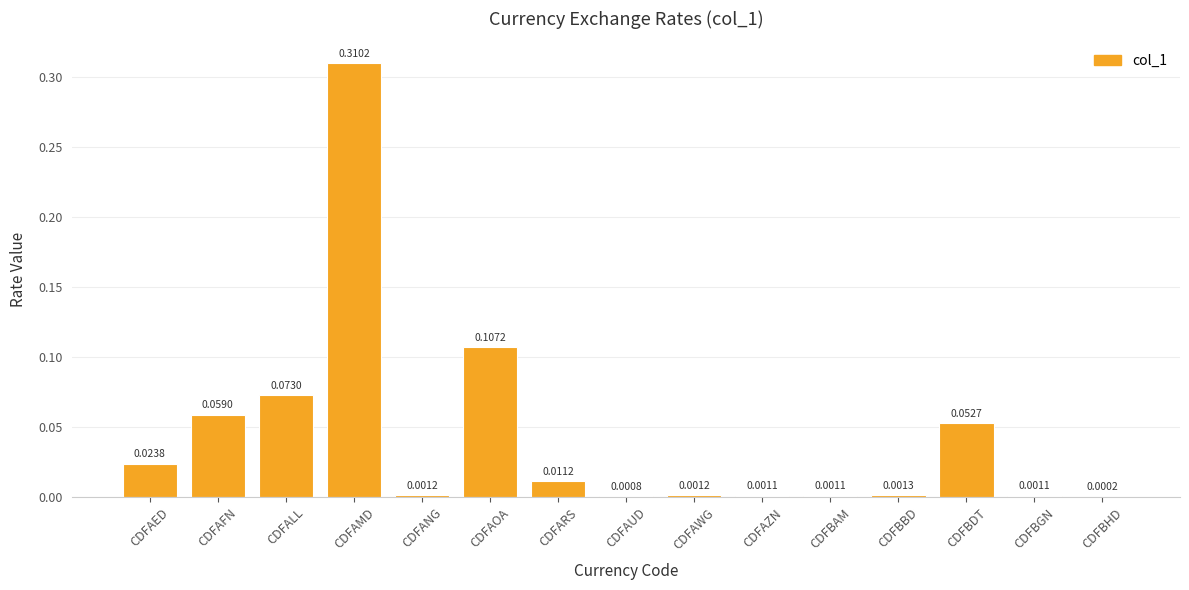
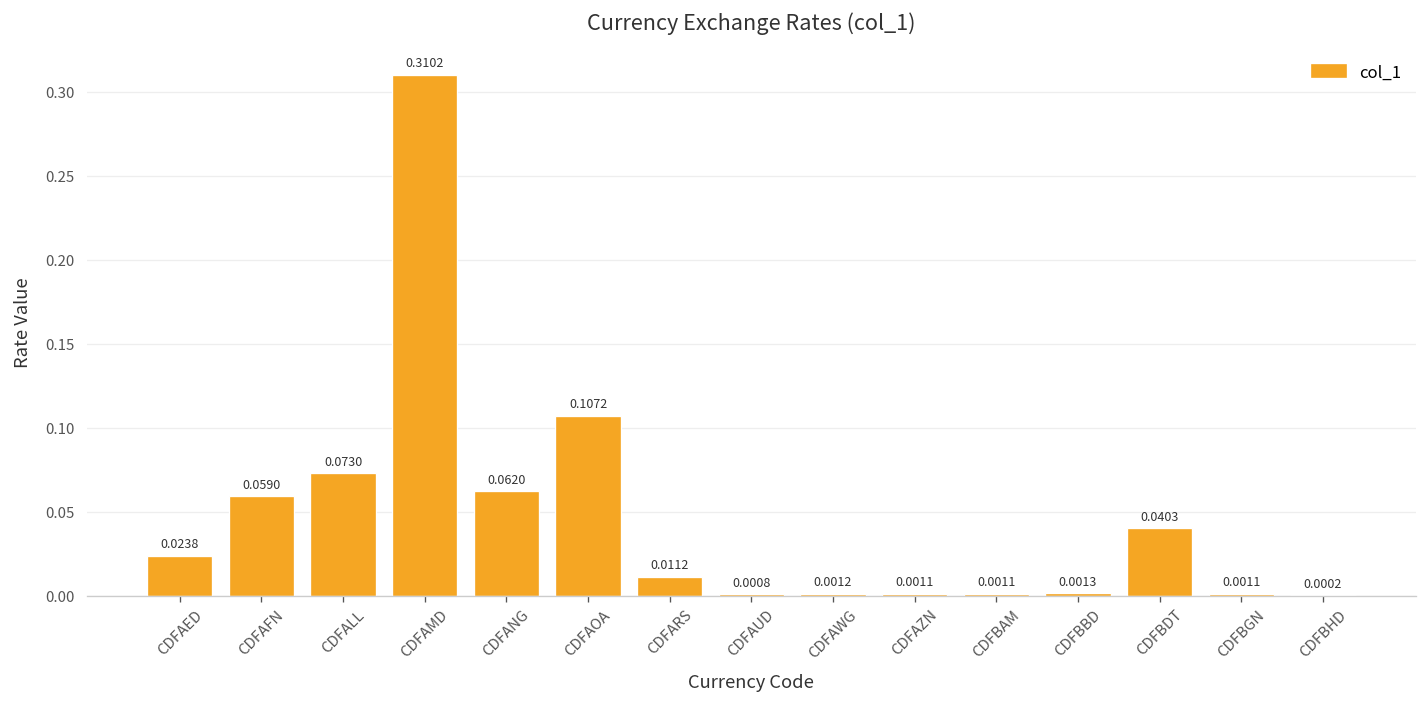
  {
    "CDFAED": 0.0238,
    "CDFAFN": 0.0590,
    "CDFALL": 0.0730,
    "CDFAMD": 0.3102,
-   "CDFANG": 0.0012,
+   "CDFANG": 0.0620,
    "CDFAOA": 0.1072,
    "CDFARS": 0.0112,
    "CDFAUD": 0.0008,
    "CDFAWG": 0.0012,
    "CDFAZN": 0.0011,
    "CDFBAM": 0.0011,
    "CDFBBD": 0.0013,
-   "CDFBDT": 0.0527,
+   "CDFBDT": 0.0403,
    "CDFBGN": 0.0011,
    "CDFBHD": 0.0002
  }
